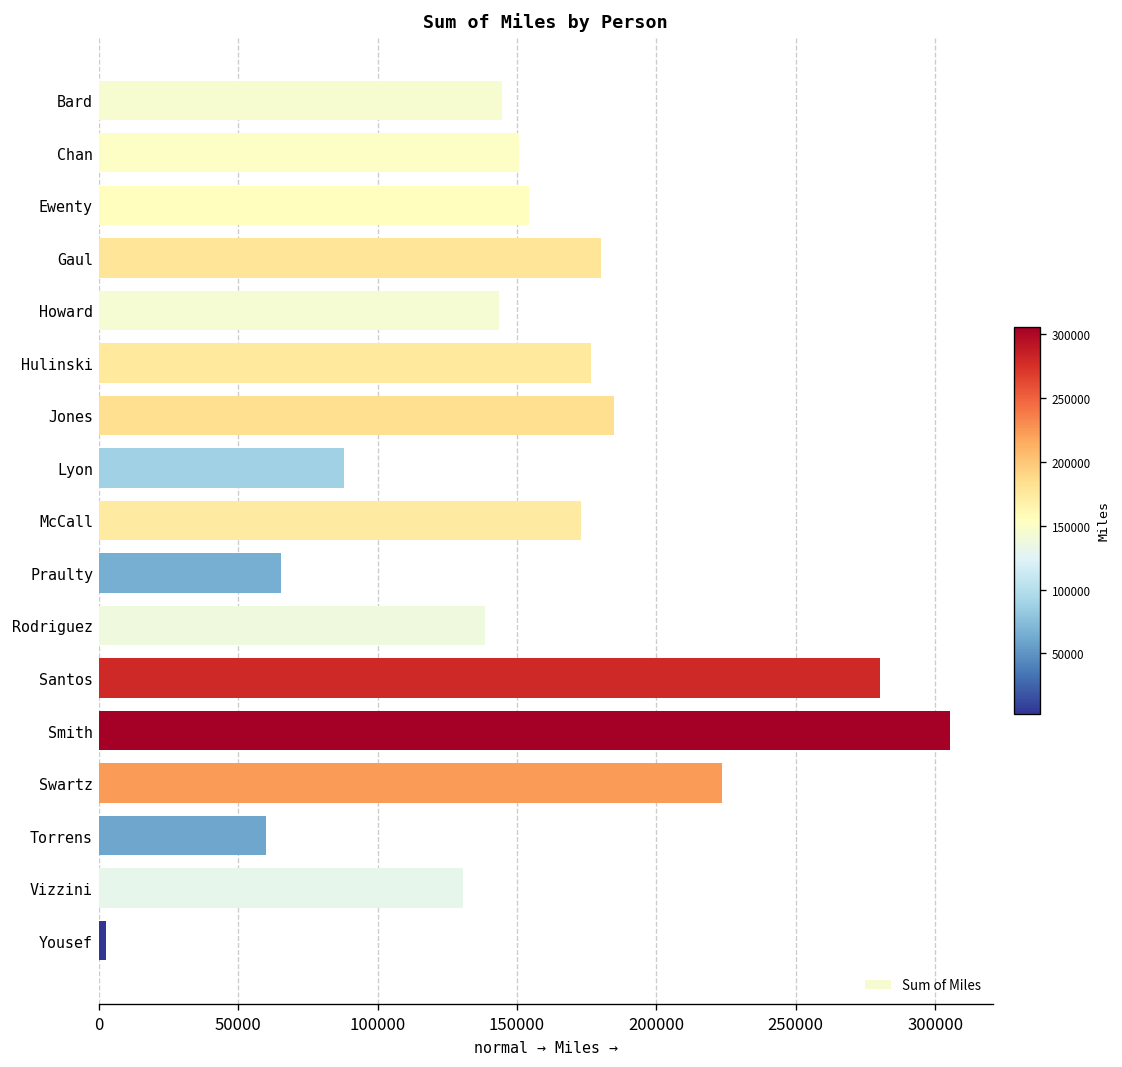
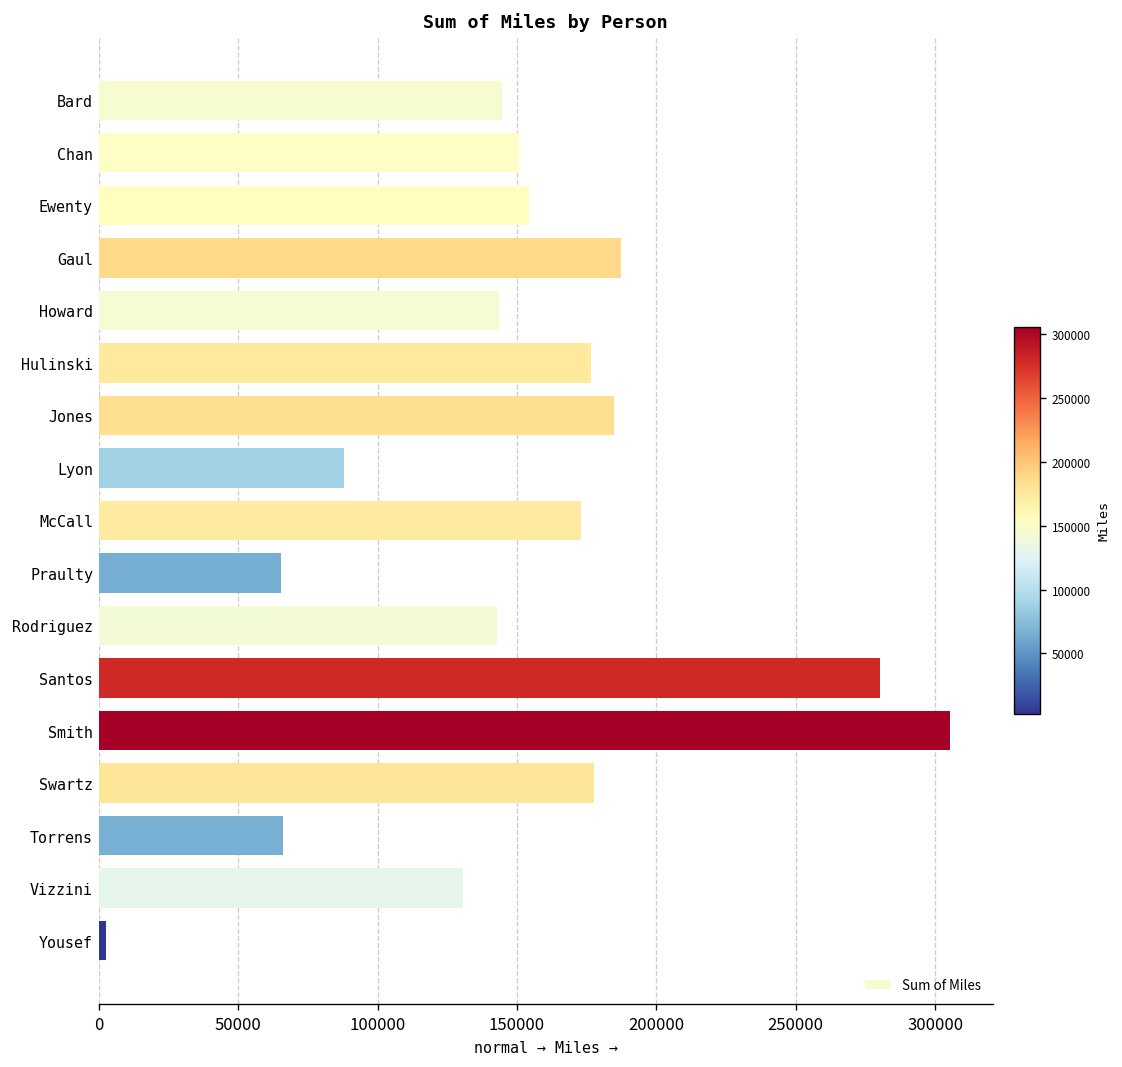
  {
    "Bard": 145000,
    "Chan": 151000,
    "Ewenty": 154000,
-   "Gaul": 180000,
+   "Gaul": 187000,
    "Howard": 144000,
    "Hulinski": 176000,
    "Jones": 185000,
    "Lyon": 88000,
    "McCall": 173000,
    "Praulty": 65000,
-   "Rodriguez": 139000,
+   "Rodriguez": 143000,
    "Santos": 280000,
    "Smith": 305000,
-   "Swartz": 224000,
-   "Torrens": 60000,
+   "Swartz": 178000,
+   "Torrens": 66000,
    "Vizzini": 131000,
    "Yousef": 3000
  }
